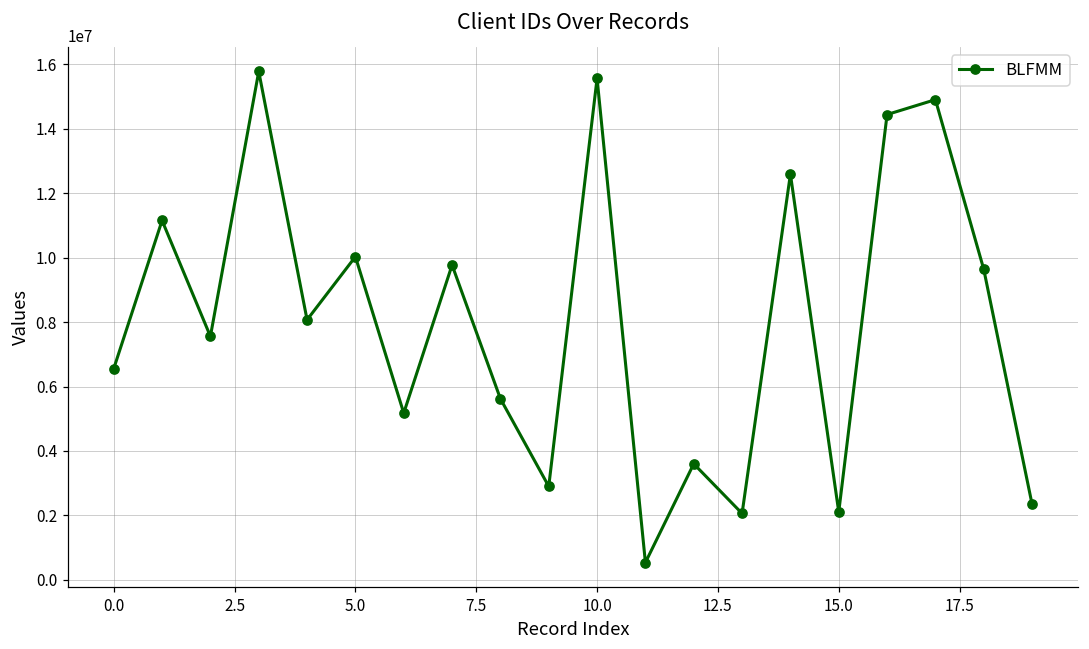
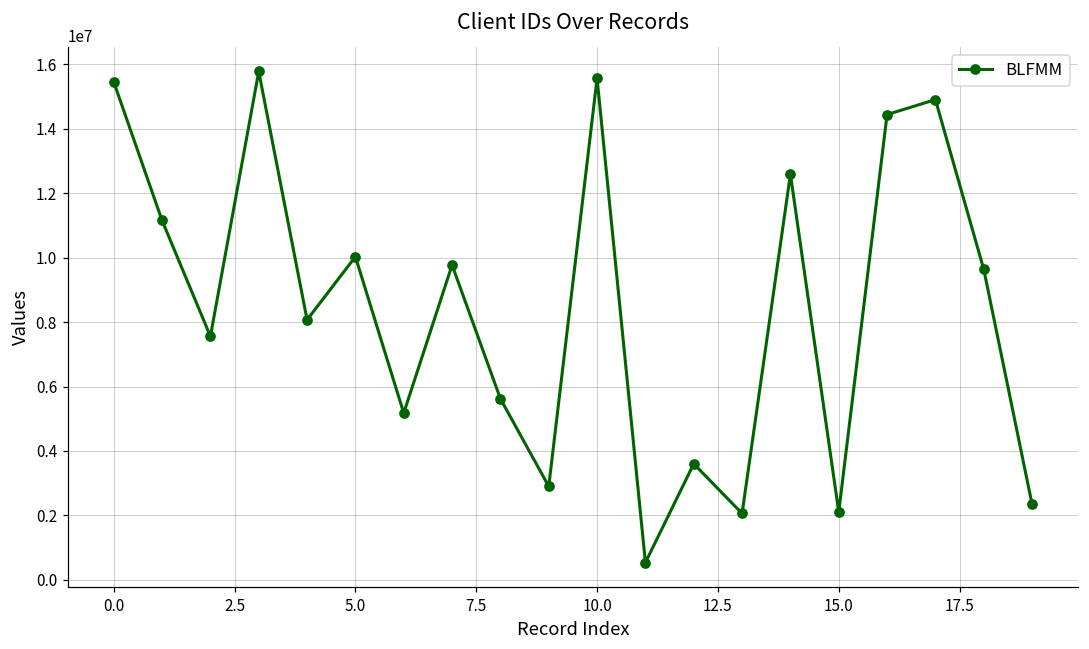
  {
-   "0.0": 6600000,
+   "0.0": 15500000,
    "5.0": 10000000,
    "10.0": 15600000,
    "15.0": 2100000
  }
